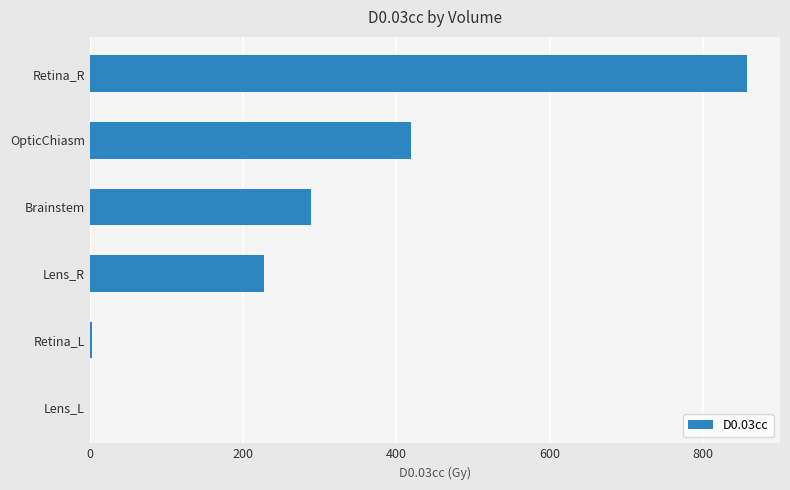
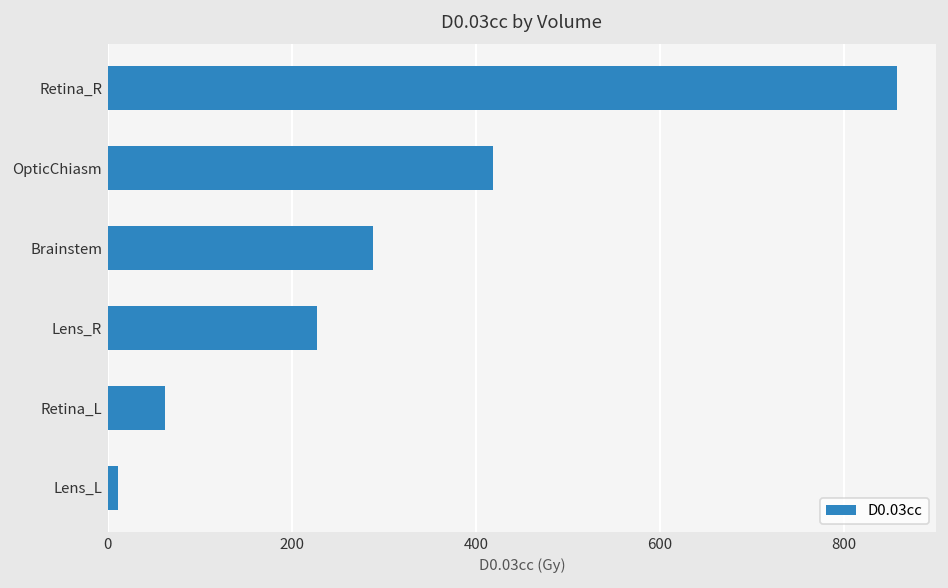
  {
    "Retina_R": 860,
    "OpticChiasm": 420,
    "Brainstem": 290,
    "Lens_R": 230,
-   "Retina_L": 0,
-   "Lens_L": 0
+   "Retina_L": 60,
+   "Lens_L": 10
  }
